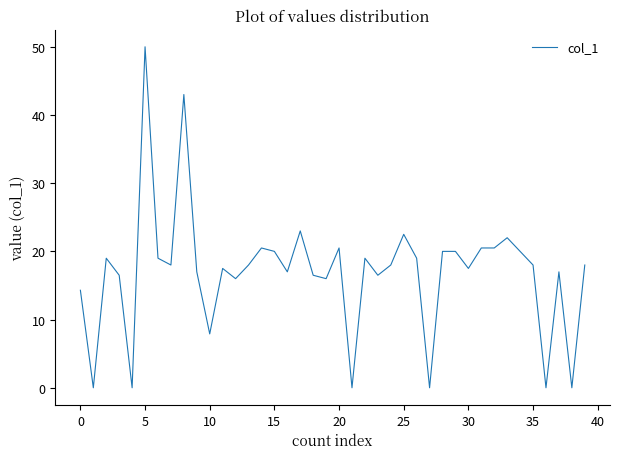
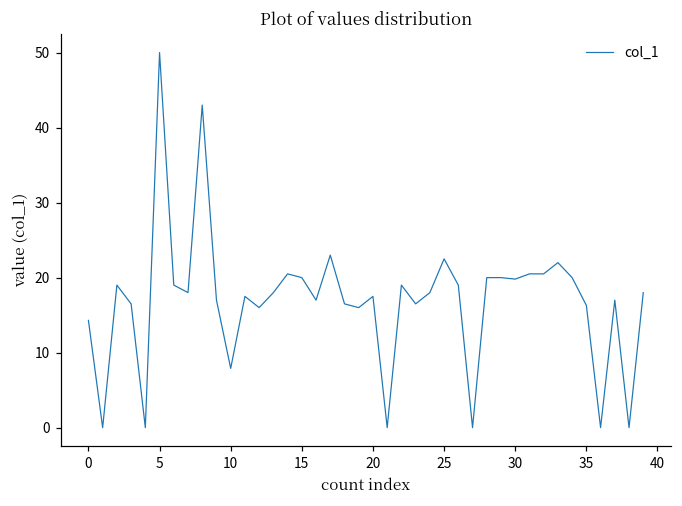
  {
    "0": 14,
    "5": 50,
    "10": 8,
    "15": 20,
-   "20": 21,
+   "20": 18,
    "25": 23,
-   "30": 18,
-   "35": 18
+   "30": 20,
+   "35": 16
  }
